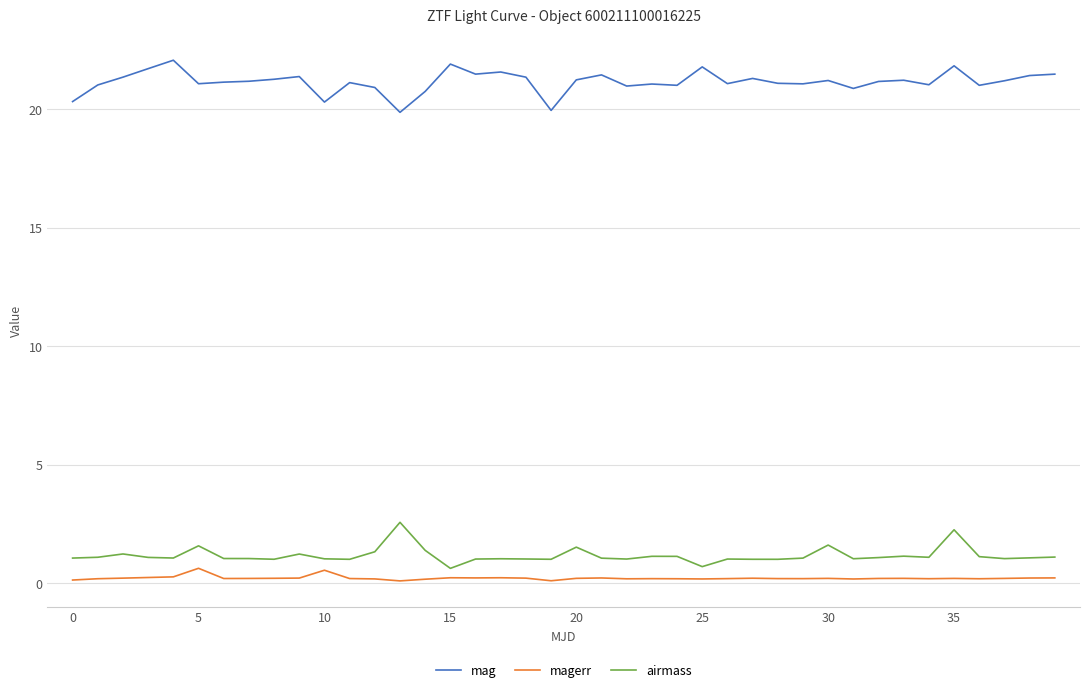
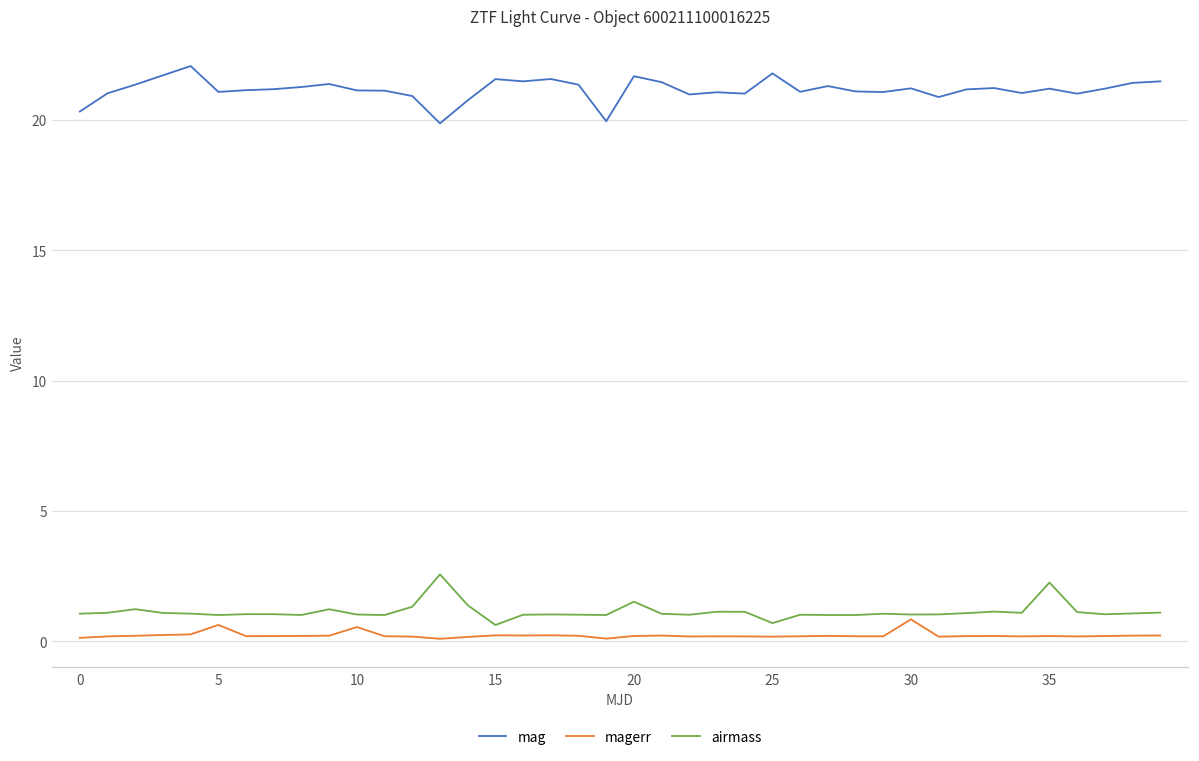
  {
    "mag": {
      "0": 20.3,
      "5": 21.1,
-     "10": 20.3,
-     "15": 21.9,
-     "20": 21.2,
+     "10": 21.1,
+     "15": 21.6,
+     "20": 21.7,
      "25": 21.8,
      "30": 21.2,
-     "35": 21.8
+     "35": 21.2
    },
    "magerr": {
      "0": 0.1,
      "5": 0.6,
      "10": 0.5,
      "15": 0.2,
      "20": 0.2,
      "25": 0.2,
-     "30": 0.2,
+     "30": 0.8,
      "35": 0.2
    },
    "airmass": {
      "0": 1.1,
-     "5": 1.6,
+     "5": 1.0,
      "10": 1.0,
      "15": 0.6,
      "20": 1.5,
      "25": 0.7,
-     "30": 1.6,
+     "30": 1.0,
      "35": 2.3
    }
  }
